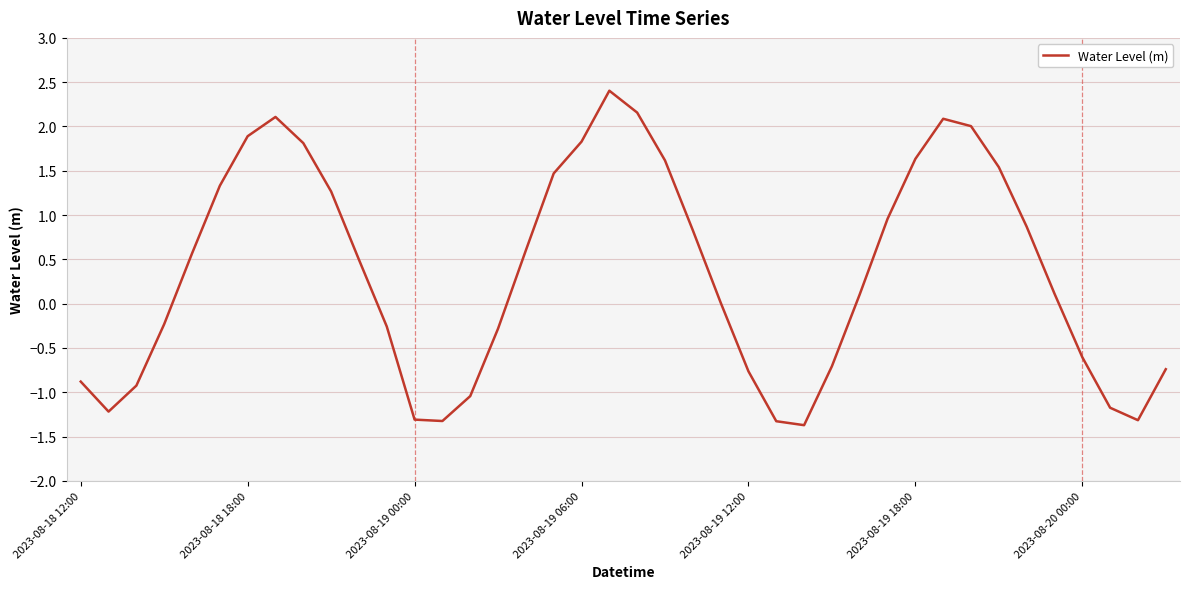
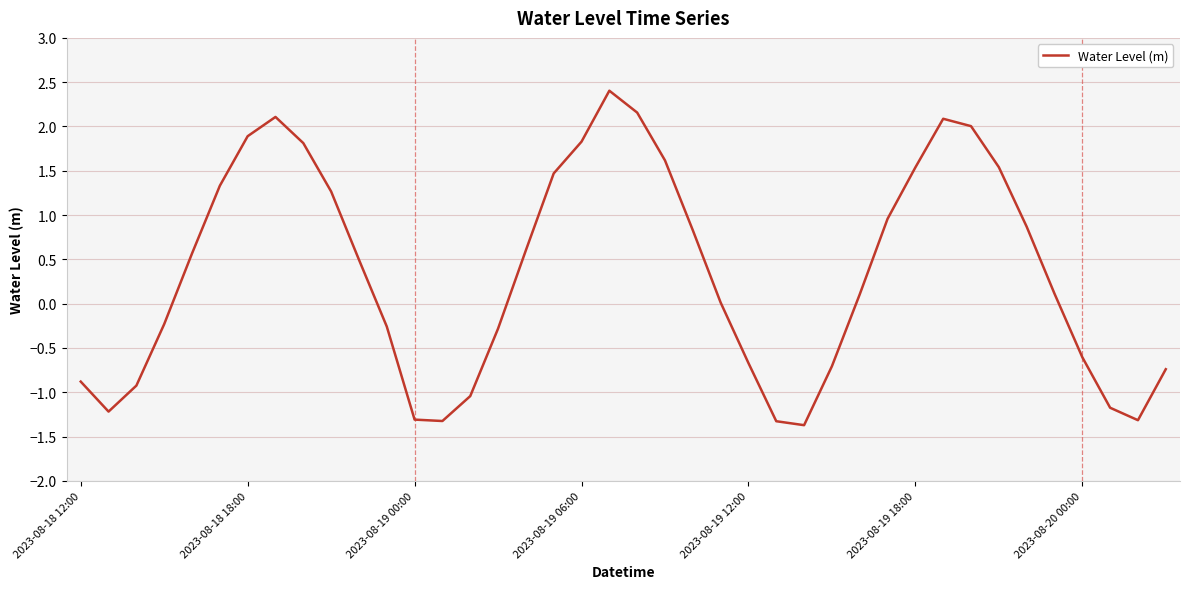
  {
    "2023-08-18 12:00": -0.9,
    "2023-08-18 18:00": 1.9,
    "2023-08-19 00:00": -1.3,
    "2023-08-19 06:00": 1.8,
-   "2023-08-19 12:00": -0.8,
-   "2023-08-19 18:00": 1.6,
+   "2023-08-19 12:00": -0.7,
+   "2023-08-19 18:00": 1.5,
    "2023-08-20 00:00": -0.6
  }
